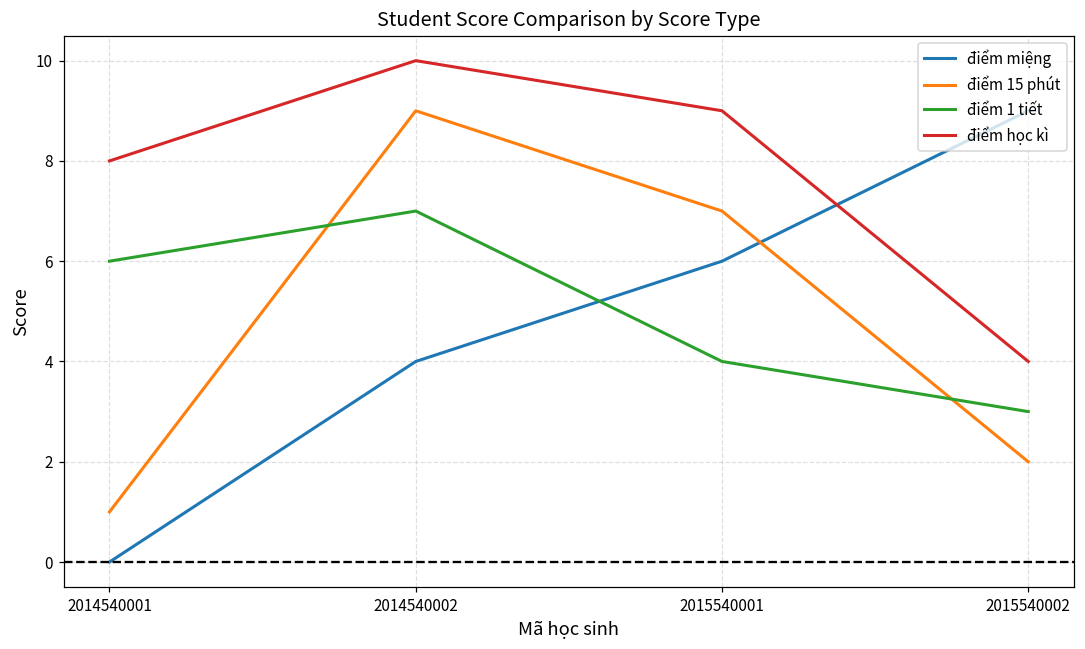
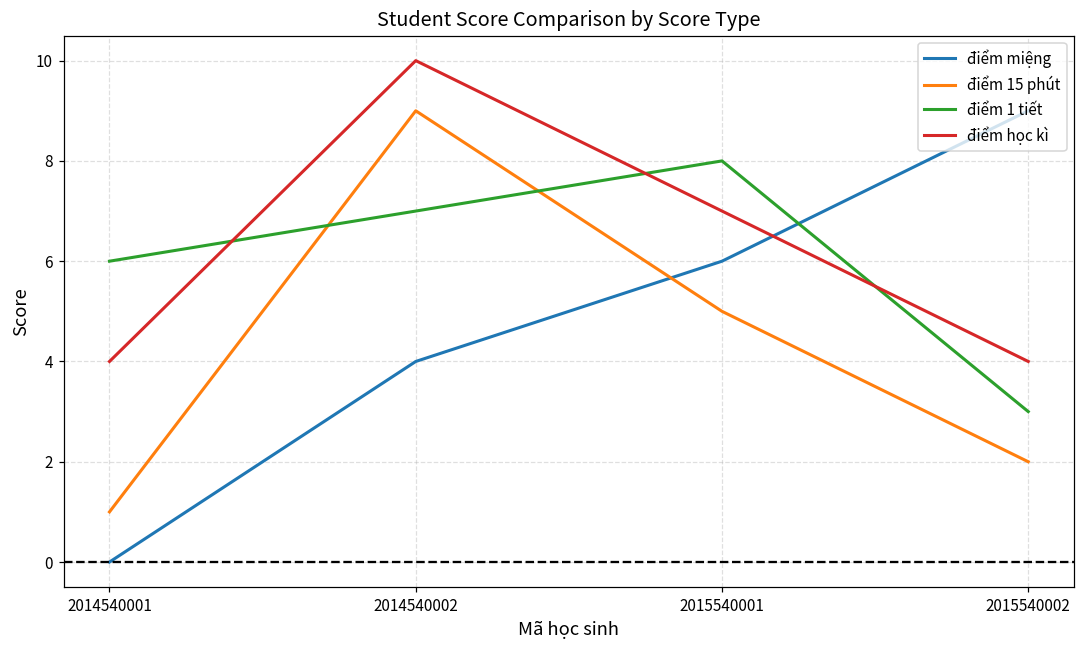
  {
    "điểm miệng": {
      "2014540001": 0,
      "2014540002": 4,
      "2015540001": 6
    },
    "điểm 15 phút": {
      "2014540001": 1,
      "2014540002": 9,
-     "2015540001": 7,
+     "2015540001": 5,
      "2015540002": 2
    },
    "điểm 1 tiết": {
      "2014540001": 6,
      "2014540002": 7,
-     "2015540001": 4,
+     "2015540001": 8,
      "2015540002": 3
    },
    "điểm học kì": {
-     "2014540001": 8,
+     "2014540001": 4,
      "2014540002": 10,
-     "2015540001": 9,
+     "2015540001": 7,
      "2015540002": 4
    }
  }
